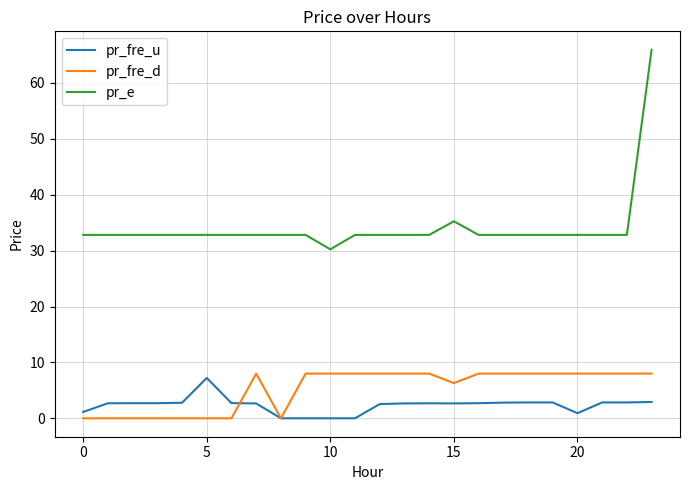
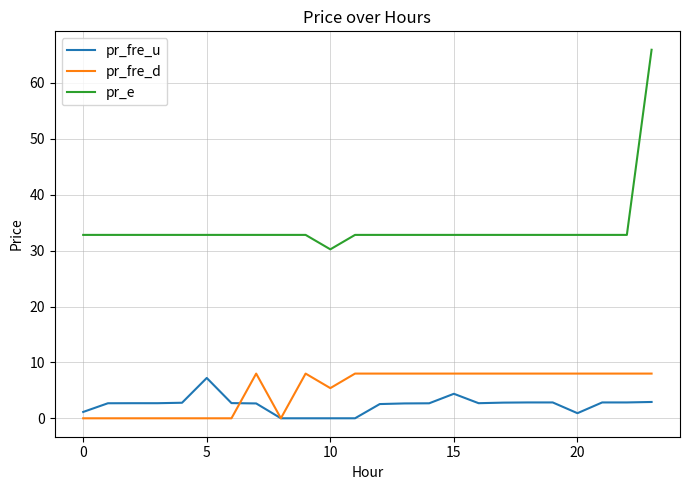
  {
    "pr_fre_u": {
      "0": 1,
      "5": 7,
      "10": 0,
-     "15": 3,
+     "15": 4,
      "20": 1
    },
    "pr_fre_d": {
      "0": 0,
      "5": 0,
-     "10": 8,
-     "15": 6,
+     "10": 5,
+     "15": 8,
      "20": 8
    },
    "pr_e": {
      "0": 33,
      "5": 33,
      "10": 30,
-     "15": 35,
+     "15": 33,
      "20": 33
    }
  }
